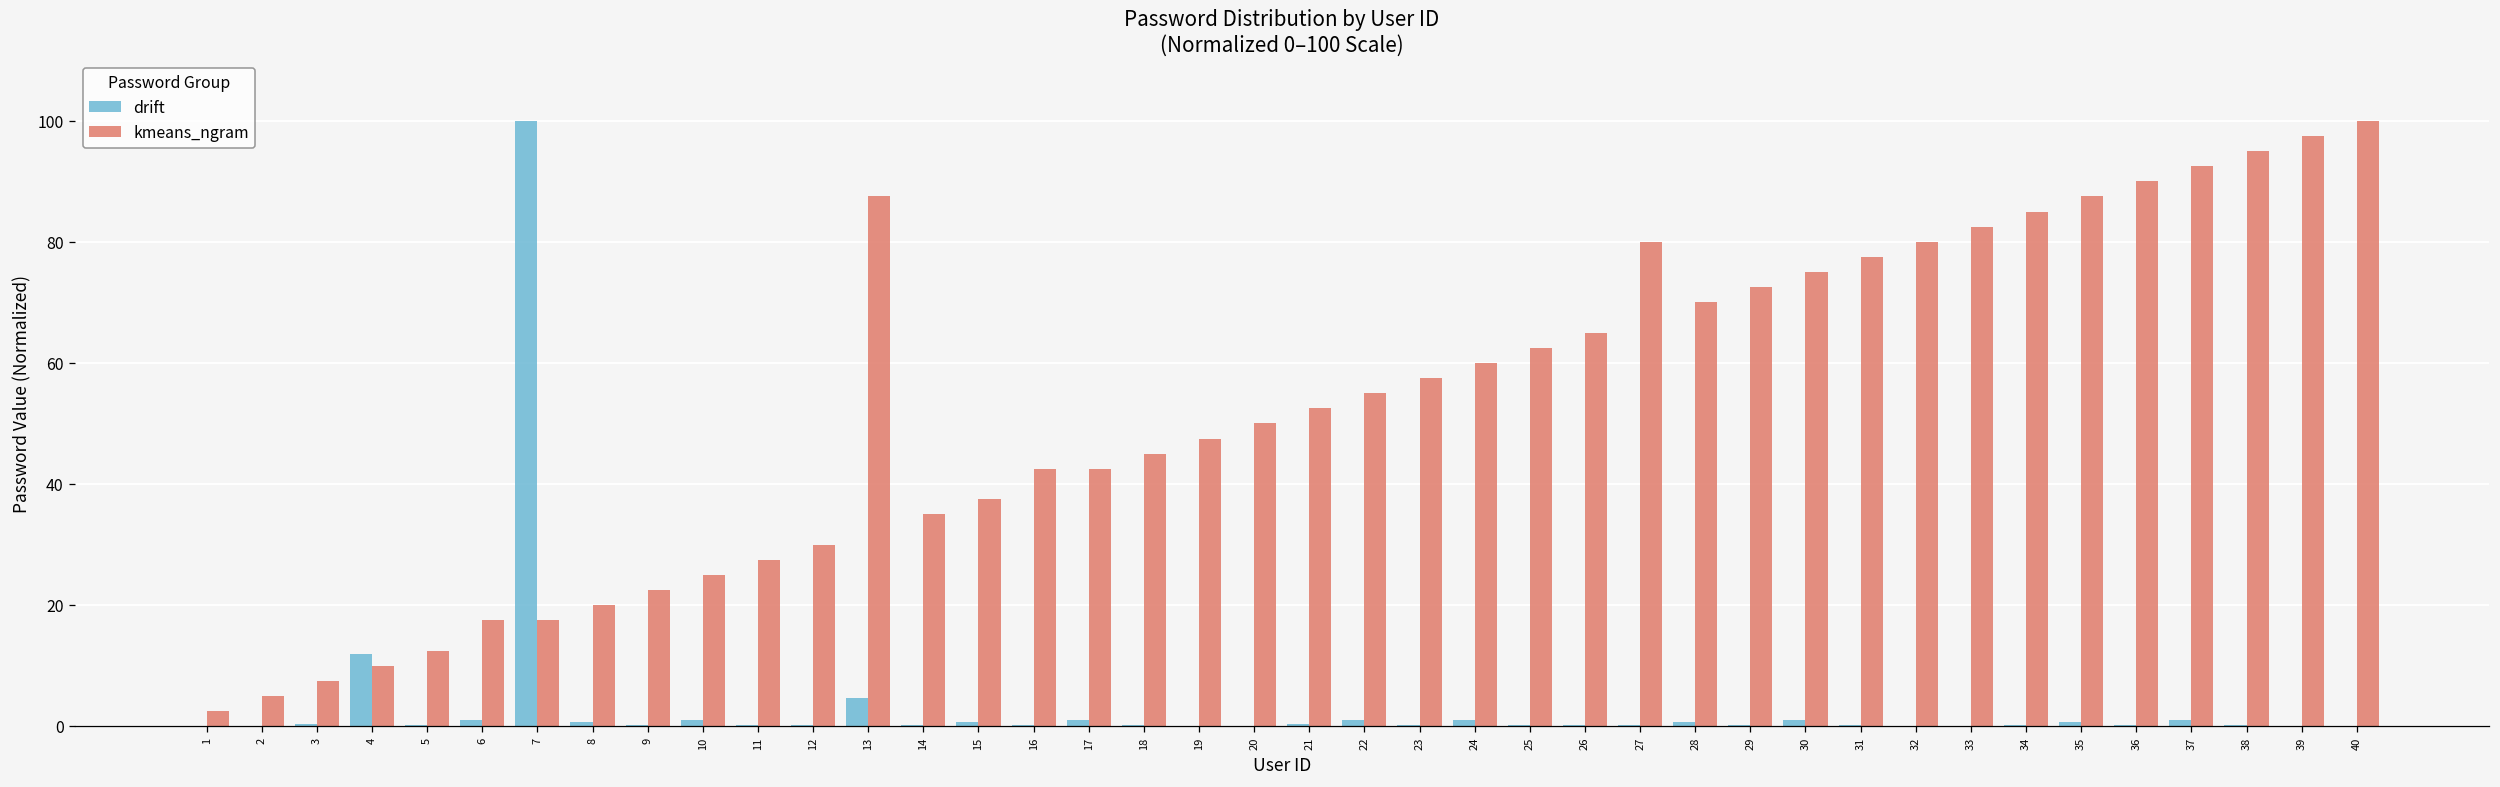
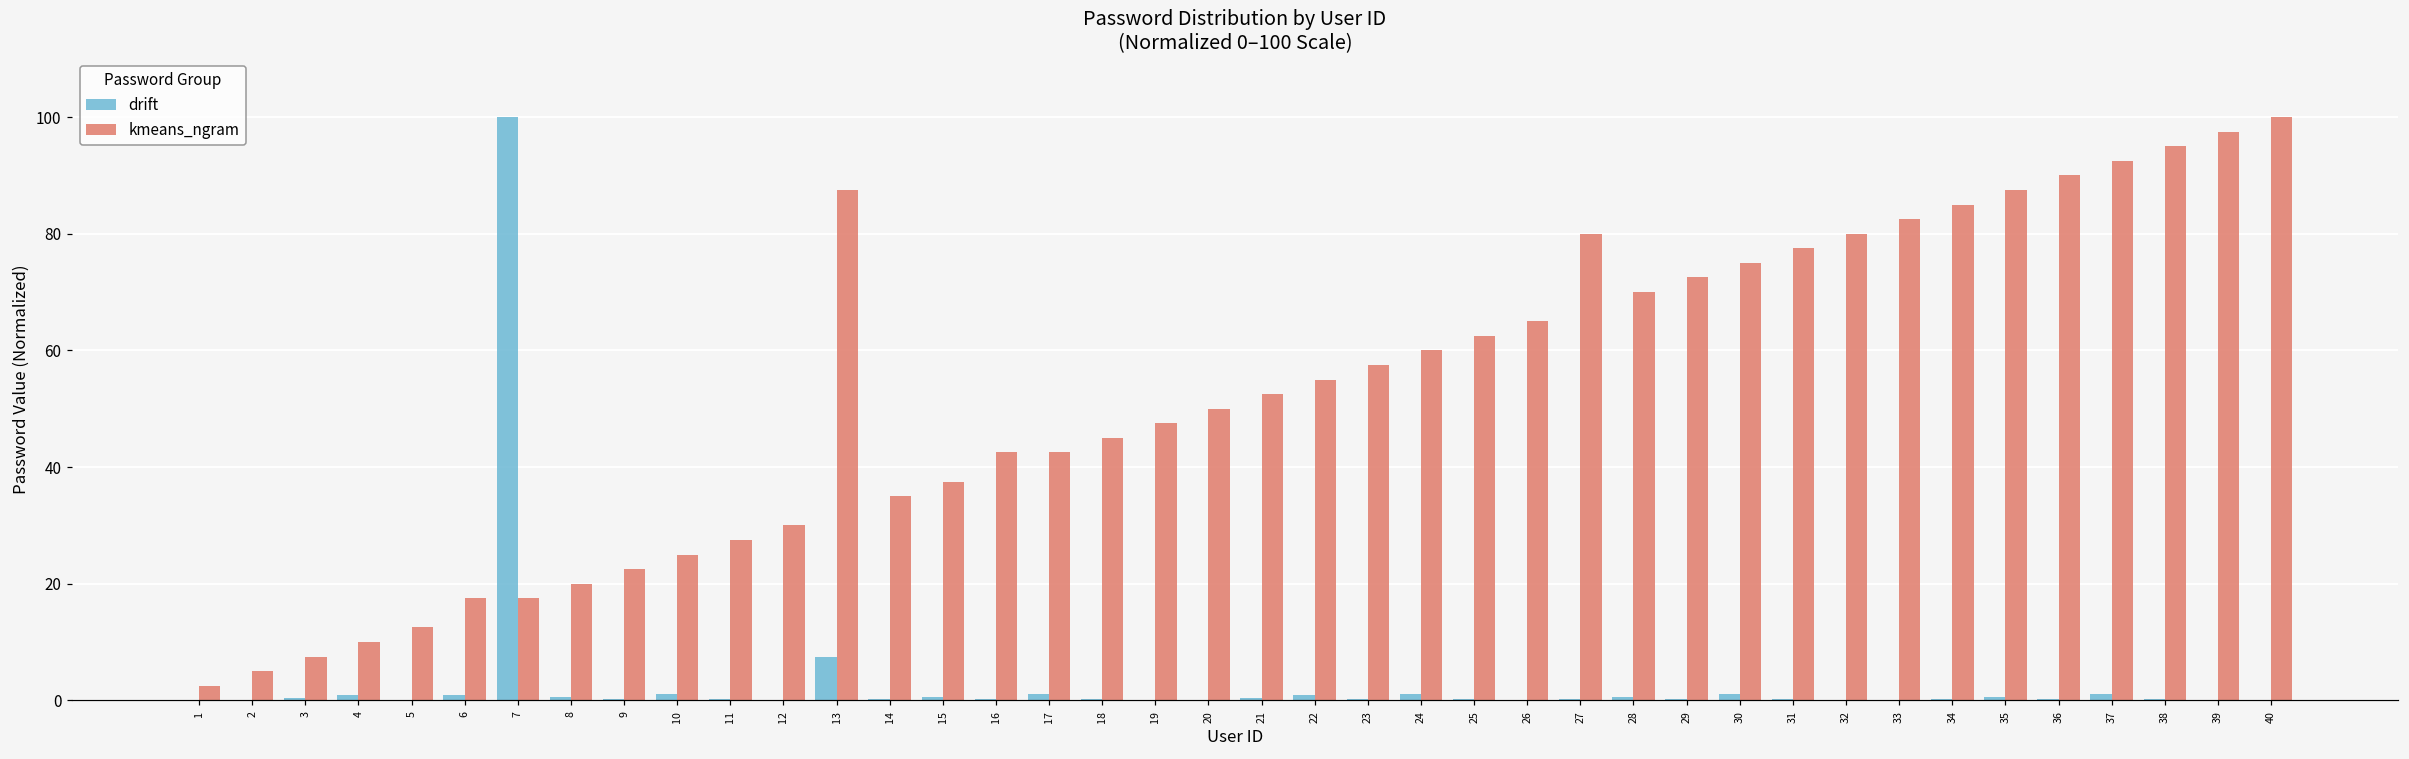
  {
    "drift": {
-     "4": 12,
+     "4": 1,
      "6": 1,
      "7": 100,
      "8": 1,
      "10": 1,
-     "13": 5,
+     "13": 7,
      "15": 1,
      "17": 1,
      "22": 1,
      "24": 1,
      "28": 1,
      "30": 1,
      "35": 1,
      "37": 1
    },
    "kmeans_ngram": {
      "1": 3,
      "2": 5,
      "3": 8,
      "4": 10,
      "5": 13,
      "6": 18,
      "7": 18,
      "8": 20,
      "9": 23,
      "10": 25,
      "11": 28,
      "12": 30,
      "13": 88,
      "14": 35,
      "15": 38,
      "16": 43,
      "17": 43,
      "18": 45,
      "19": 48,
      "20": 50,
      "21": 53,
      "22": 55,
      "23": 57,
      "24": 60,
      "25": 63,
      "26": 65,
      "27": 80,
      "28": 70,
      "29": 73,
      "30": 75,
      "31": 78,
      "32": 80,
      "33": 83,
      "34": 85,
      "35": 88,
      "36": 90,
      "37": 93,
      "38": 95,
      "39": 98,
      "40": 100
    }
  }
